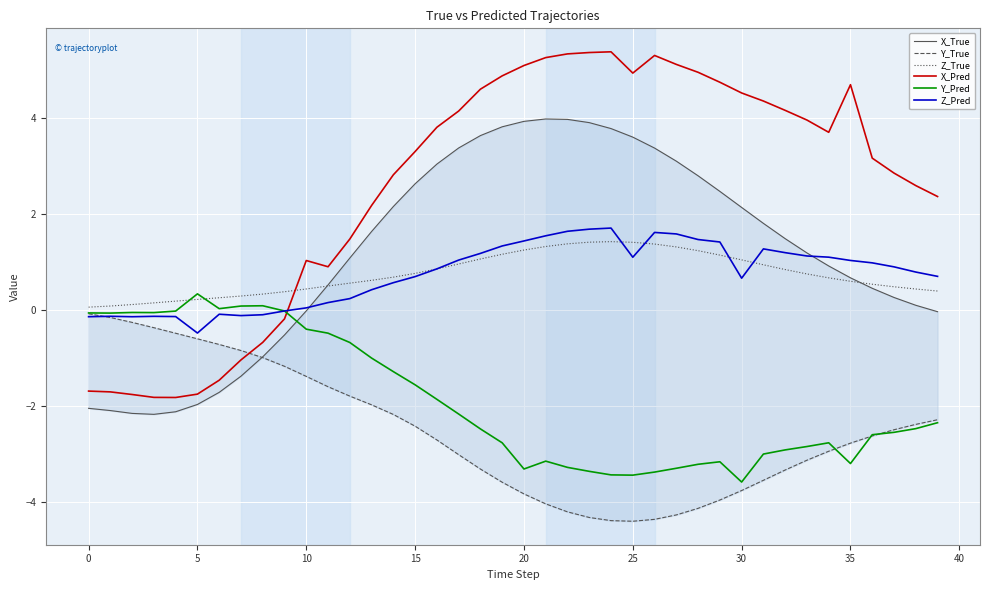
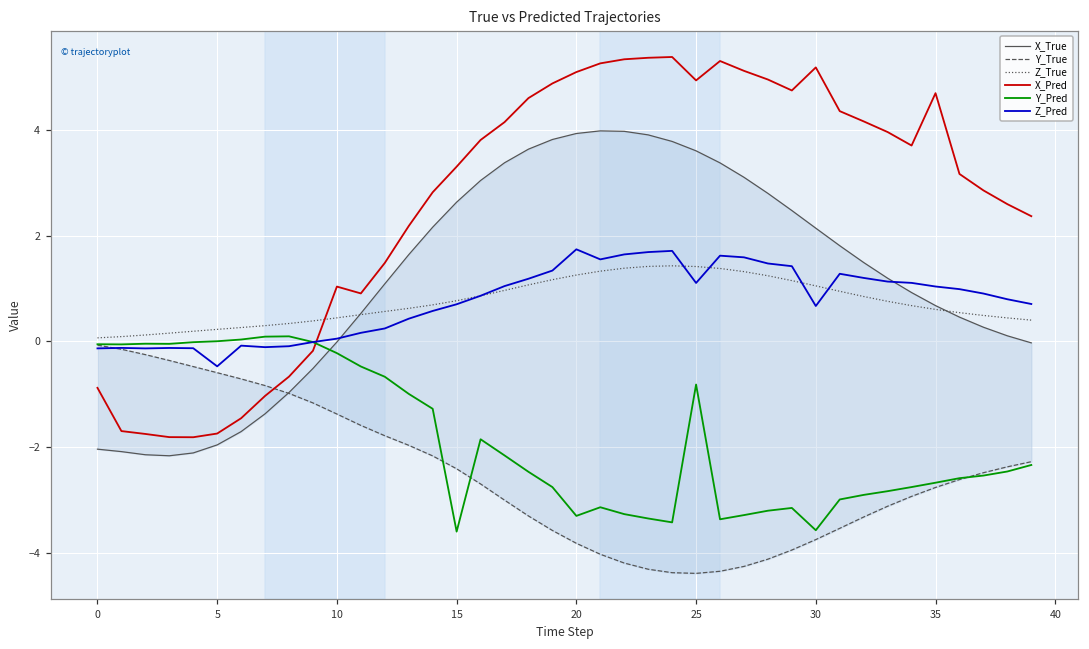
  {
    "X_Pred": {
-     "0": -1.7,
+     "0": -0.9,
      "5": -1.7,
      "10": 1.0,
      "15": 3.3,
      "20": 5.1,
      "25": 4.9,
-     "30": 4.5,
+     "30": 5.2,
      "35": 4.7
    },
    "Y_Pred": {
-     "5": 0.3,
-     "10": -0.4,
-     "15": -1.6,
+     "5": 0.0,
+     "10": -0.2,
+     "15": -3.6,
      "20": -3.3,
-     "25": -3.4,
+     "25": -0.8,
      "30": -3.6,
-     "35": -3.2
+     "35": -2.7
    },
    "Z_Pred": {
      "0": -0.1,
      "5": -0.5,
      "10": 0.1,
      "15": 0.7,
-     "20": 1.4,
+     "20": 1.7,
      "25": 1.1,
      "30": 0.7,
      "35": 1.0
    }
  }
